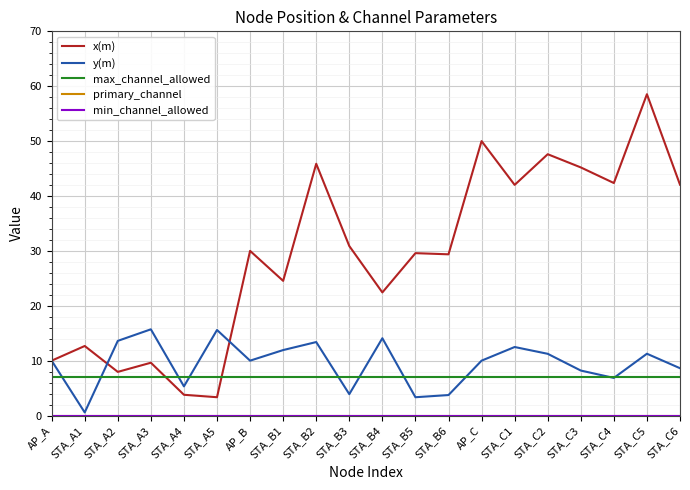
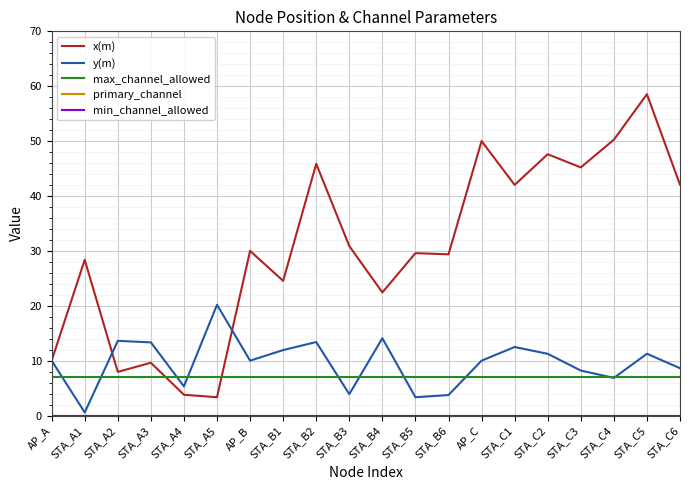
  {
    "x(m)": {
-     "STA_A1": 13,
+     "STA_A1": 28,
      "STA_A2": 8,
      "STA_A3": 10,
      "STA_A4": 4,
      "STA_A5": 3,
      "AP_B": 30,
      "STA_B1": 25,
      "STA_B2": 46,
      "STA_B3": 31,
      "STA_B4": 22,
      "STA_B5": 30,
      "STA_B6": 29,
      "AP_C": 50,
      "STA_C1": 42,
      "STA_C2": 48,
      "STA_C3": 45,
-     "STA_C4": 42,
+     "STA_C4": 50,
      "STA_C5": 59,
      "STA_C6": 42
    },
    "y(m)": {
      "STA_A1": 1,
      "STA_A2": 14,
-     "STA_A3": 16,
+     "STA_A3": 13,
      "STA_A4": 5,
-     "STA_A5": 16,
+     "STA_A5": 20,
      "AP_B": 10,
      "STA_B1": 12,
      "STA_B2": 13,
      "STA_B3": 4,
      "STA_B4": 14,
      "STA_B5": 3,
      "STA_B6": 4,
      "AP_C": 10,
      "STA_C1": 12,
      "STA_C2": 11,
      "STA_C3": 8,
      "STA_C5": 11,
      "STA_C6": 9
    },
    "max_channel_allowed": {
      "AP_A": 7,
      "STA_A1": 7,
      "STA_A2": 7,
      "STA_A3": 7,
      "STA_A4": 7,
      "STA_A5": 7,
      "AP_B": 7,
      "STA_B1": 7,
      "STA_B2": 7,
      "STA_B3": 7,
      "STA_B4": 7,
      "STA_B5": 7,
      "STA_B6": 7,
      "AP_C": 7,
      "STA_C1": 7,
      "STA_C2": 7,
      "STA_C3": 7,
      "STA_C5": 7,
      "STA_C6": 7
    },
    "min_channel_allowed": {
      "AP_A": 0,
      "STA_A1": 0,
      "STA_A2": 0,
      "STA_A3": 0,
      "STA_A4": 0,
      "STA_A5": 0,
      "AP_B": 0,
      "STA_B1": 0,
      "STA_B2": 0,
      "STA_B3": 0,
      "STA_B4": 0,
      "STA_B5": 0,
      "STA_B6": 0,
      "AP_C": 0,
      "STA_C1": 0,
      "STA_C2": 0,
      "STA_C3": 0,
      "STA_C4": 0,
      "STA_C5": 0,
      "STA_C6": 0
    }
  }
